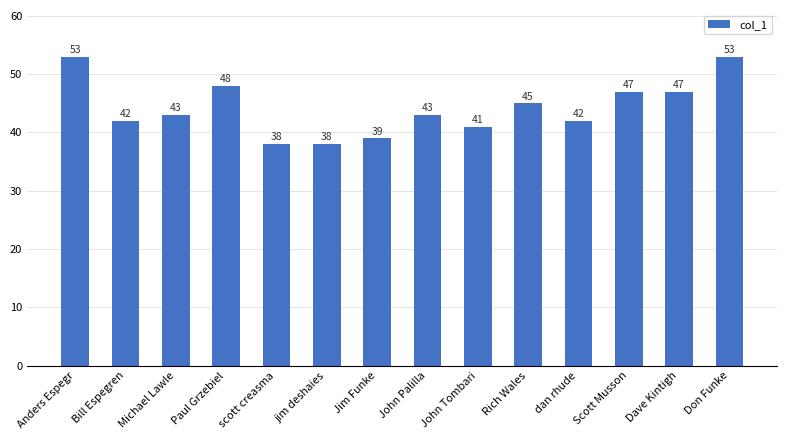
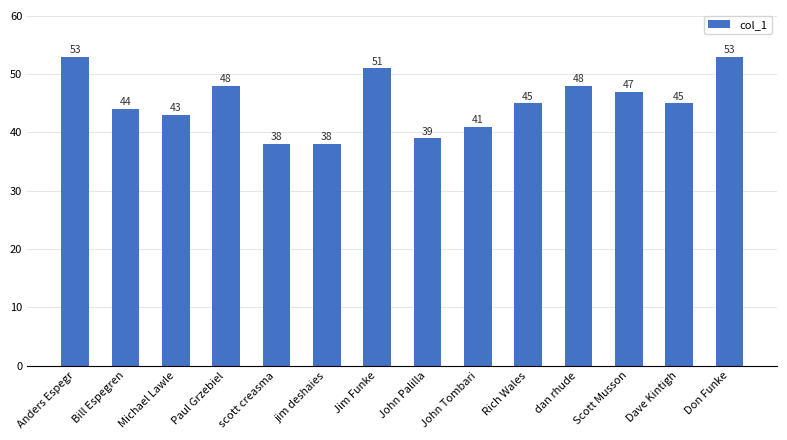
  {
    "Anders Espegr": 53,
-   "Bill Espegren": 42,
+   "Bill Espegren": 44,
    "Michael Lawle": 43,
    "Paul Grzebiel": 48,
    "scott creasma": 38,
    "jim deshaies": 38,
-   "Jim Funke": 39,
-   "John Palilla": 43,
+   "Jim Funke": 51,
+   "John Palilla": 39,
    "John Tombari": 41,
    "Rich Wales": 45,
-   "dan rhude": 42,
+   "dan rhude": 48,
    "Scott Musson": 47,
-   "Dave Kintigh": 47,
+   "Dave Kintigh": 45,
    "Don Funke": 53
  }
